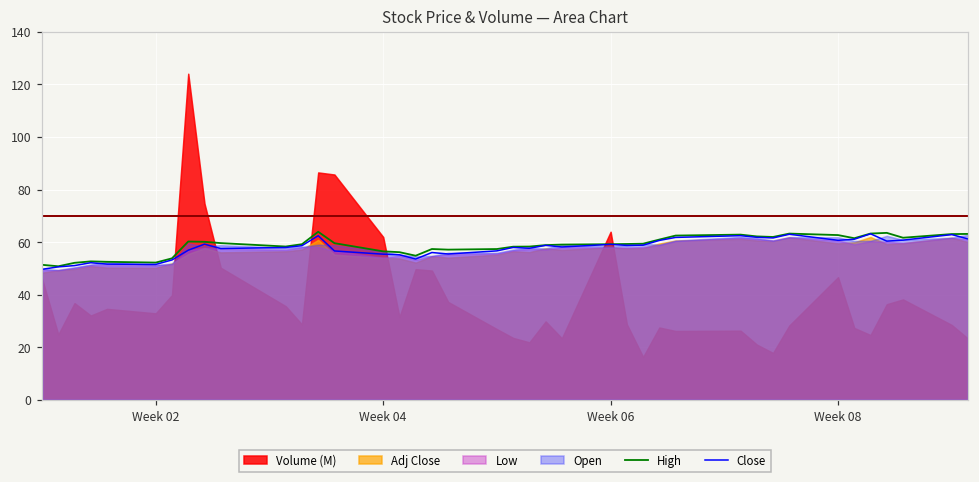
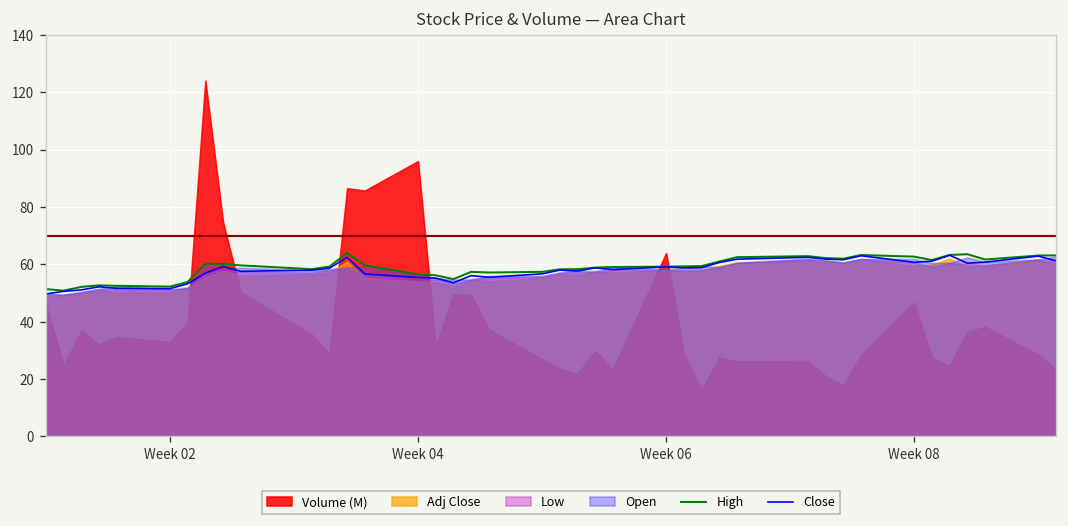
  {
    "Volume (M)": {
      "Week 02": 33,
-     "Week 04": 62,
+     "Week 04": 96,
      "Week 06": 64,
      "Week 08": 47
    },
    "Adj Close": {
      "Week 08": 60
    }
  }
